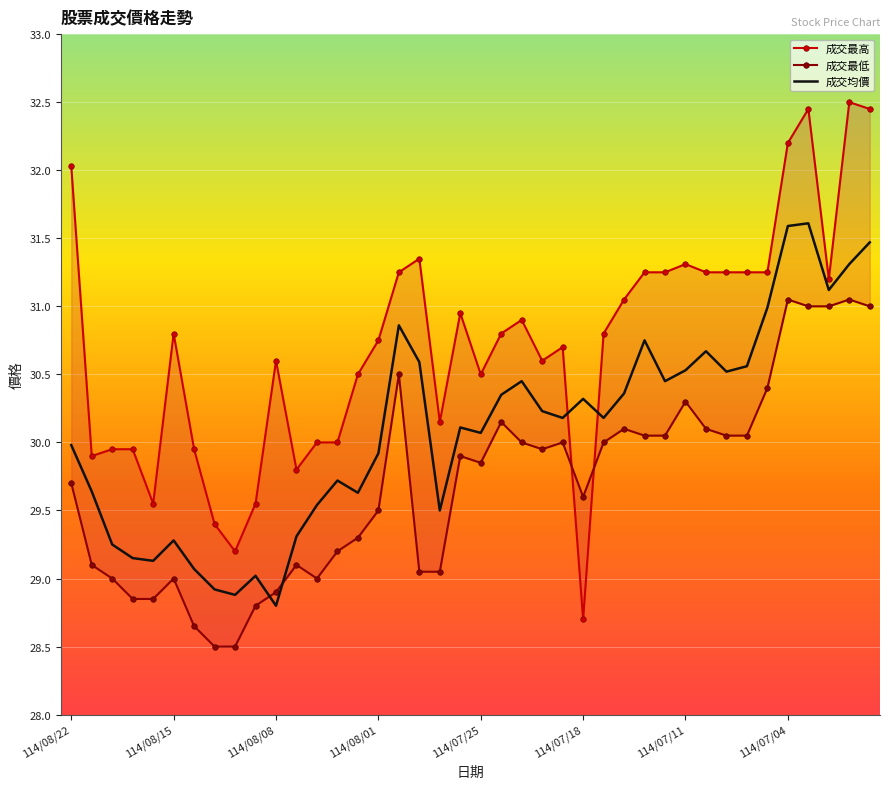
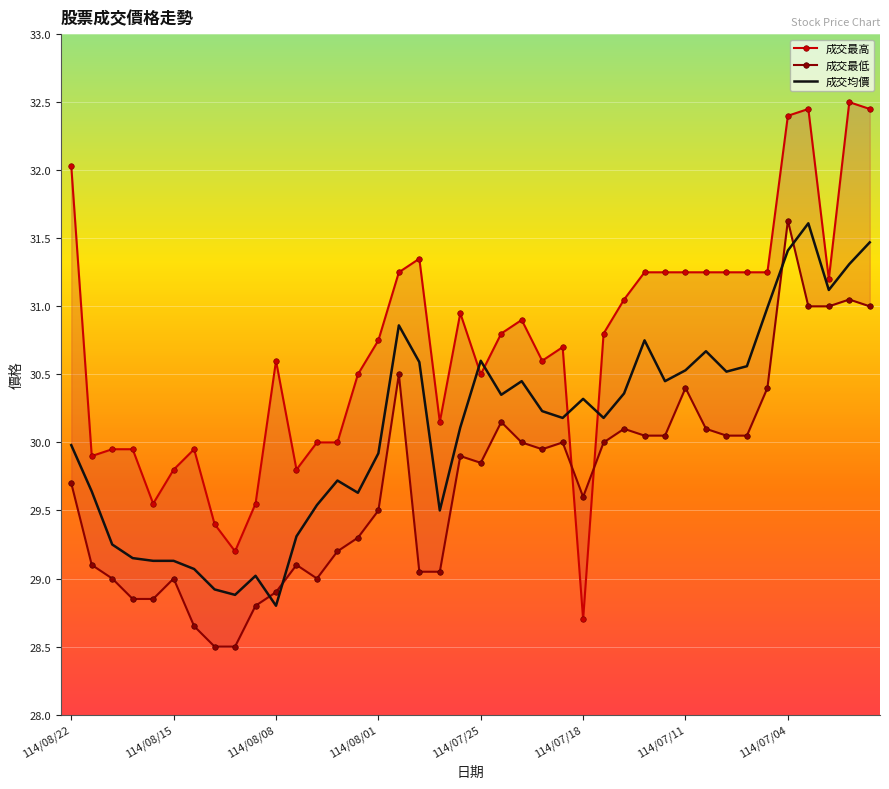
  {
    "成交最高": {
-     "114/08/15": 30.8,
+     "114/08/15": 29.8,
      "114/07/18": 28.70,
-     "114/07/11": 31.31,
-     "114/07/04": 32.2
+     "114/07/11": 31.25,
+     "114/07/04": 32.4
    },
    "成交最低": {
      "114/08/22": 29.70,
      "114/08/15": 29.00,
      "114/08/08": 28.90,
      "114/08/01": 29.50,
      "114/07/25": 29.85,
-     "114/07/11": 30.3,
-     "114/07/04": 31.05
+     "114/07/11": 30.4,
+     "114/07/04": 31.63
    },
    "成交均價": {
      "114/08/22": 29.98,
-     "114/08/15": 29.28,
+     "114/08/15": 29.13,
      "114/08/08": 28.80,
      "114/08/01": 29.92,
-     "114/07/25": 30.07,
+     "114/07/25": 30.60,
      "114/07/18": 30.32,
      "114/07/11": 30.53,
-     "114/07/04": 31.59
+     "114/07/04": 31.41
    }
  }
